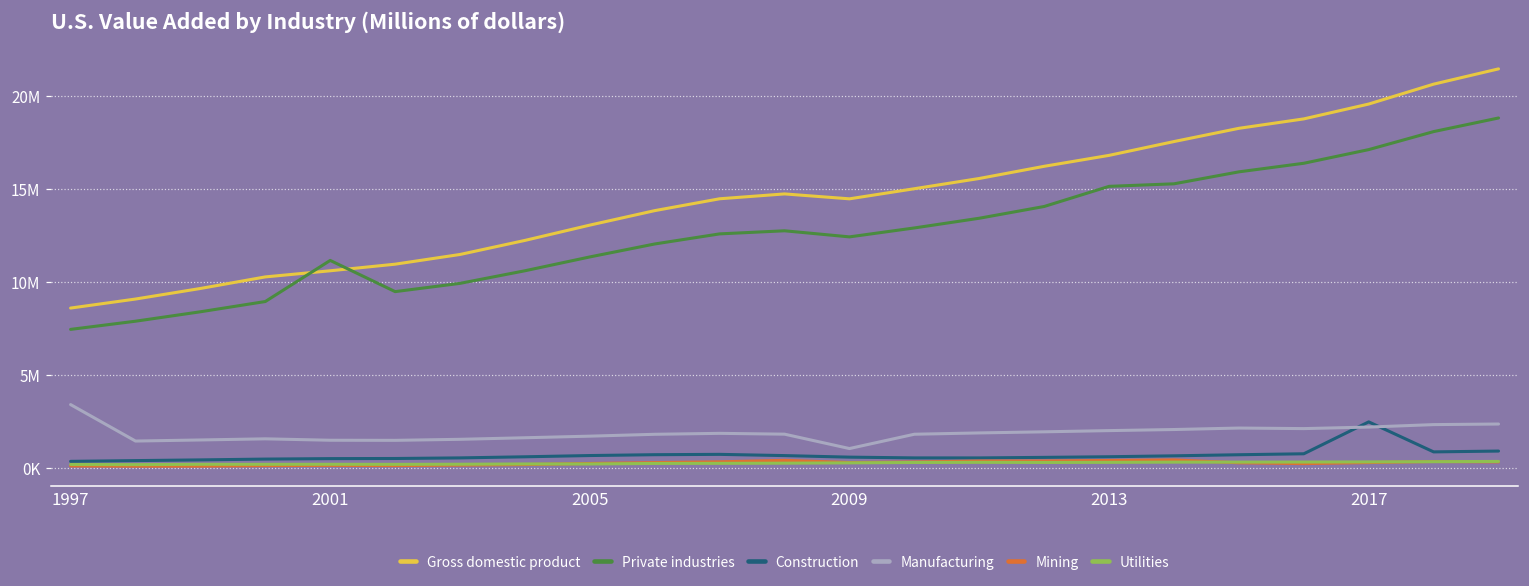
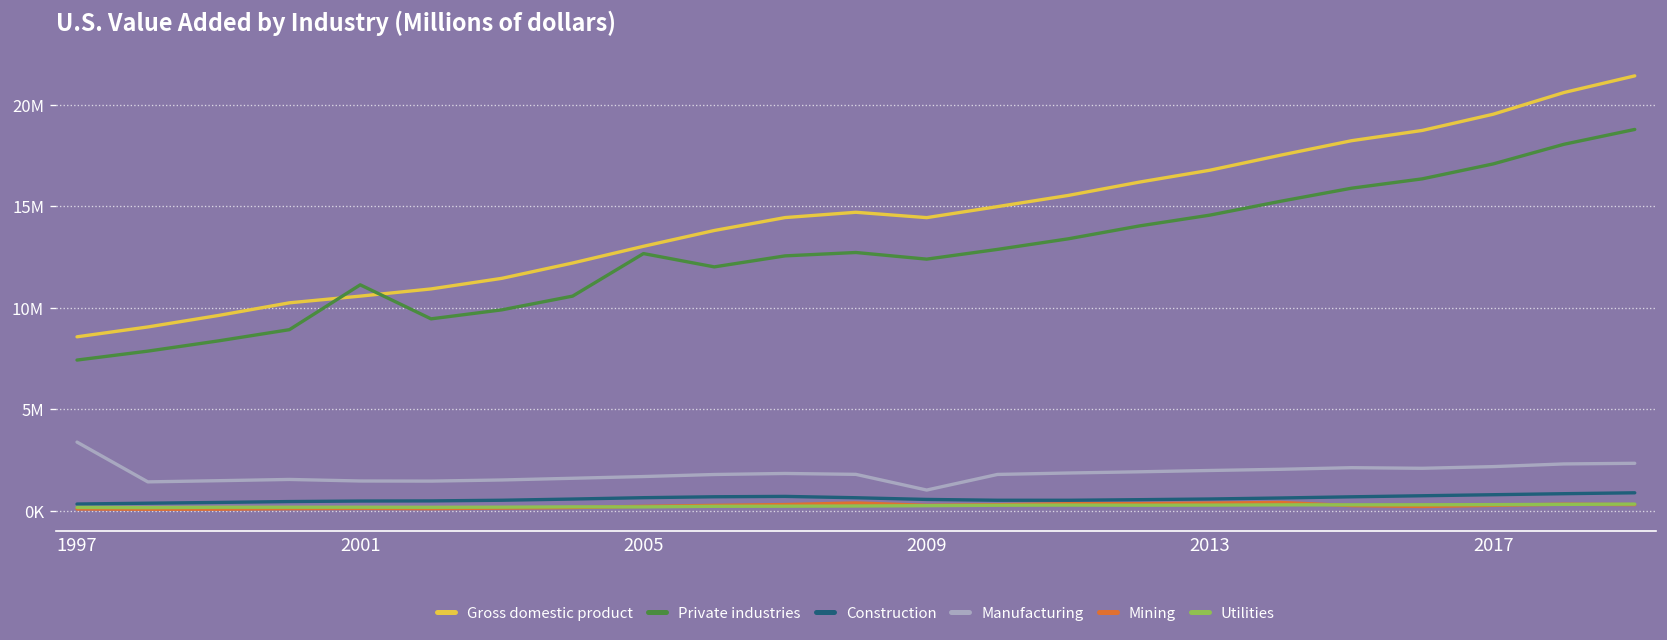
  {
    "Gross domestic product": {
      "1997": 8600000,
      "2001": 10600000,
      "2005": 13000000,
      "2009": 14400000,
      "2013": 16800000,
      "2017": 19500000
    },
    "Private industries": {
      "1997": 7400000,
      "2001": 11100000,
-     "2005": 11300000,
+     "2005": 12700000,
      "2009": 12400000,
-     "2013": 15100000,
+     "2013": 14600000,
      "2017": 17100000
    },
    "Construction": {
      "1997": 300000,
      "2001": 500000,
      "2005": 700000,
      "2009": 600000,
      "2013": 600000,
-     "2017": 2500000
+     "2017": 800000
    },
    "Manufacturing": {
      "1997": 3400000,
      "2001": 1500000,
      "2005": 1700000,
      "2009": 1000000,
      "2013": 2000000,
      "2017": 2200000
    }
  }
